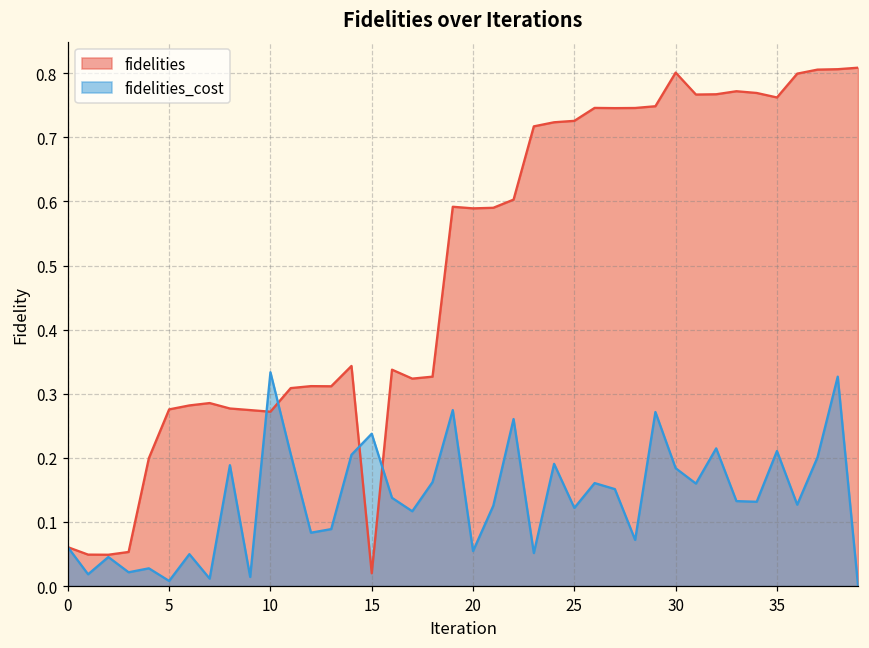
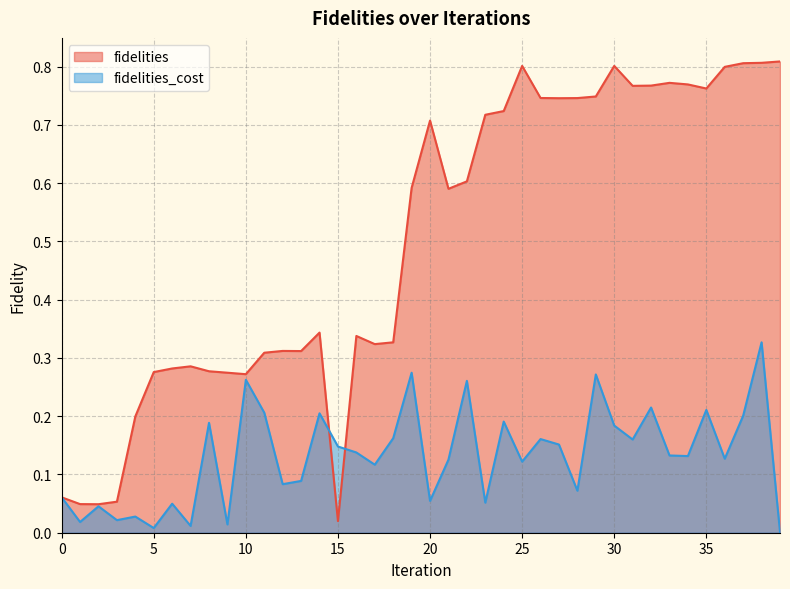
  {
    "fidelities": {
      "5": 0.28,
      "10": 0.27,
      "15": 0.02,
-     "20": 0.59,
-     "25": 0.73,
+     "20": 0.71,
+     "25": 0.80,
      "30": 0.80,
      "35": 0.76
    },
    "fidelities_cost": {
      "5": 0.01,
-     "10": 0.33,
-     "15": 0.24,
+     "10": 0.26,
+     "15": 0.15,
      "20": 0.05,
      "25": 0.12,
      "30": 0.18,
      "35": 0.21
    }
  }
